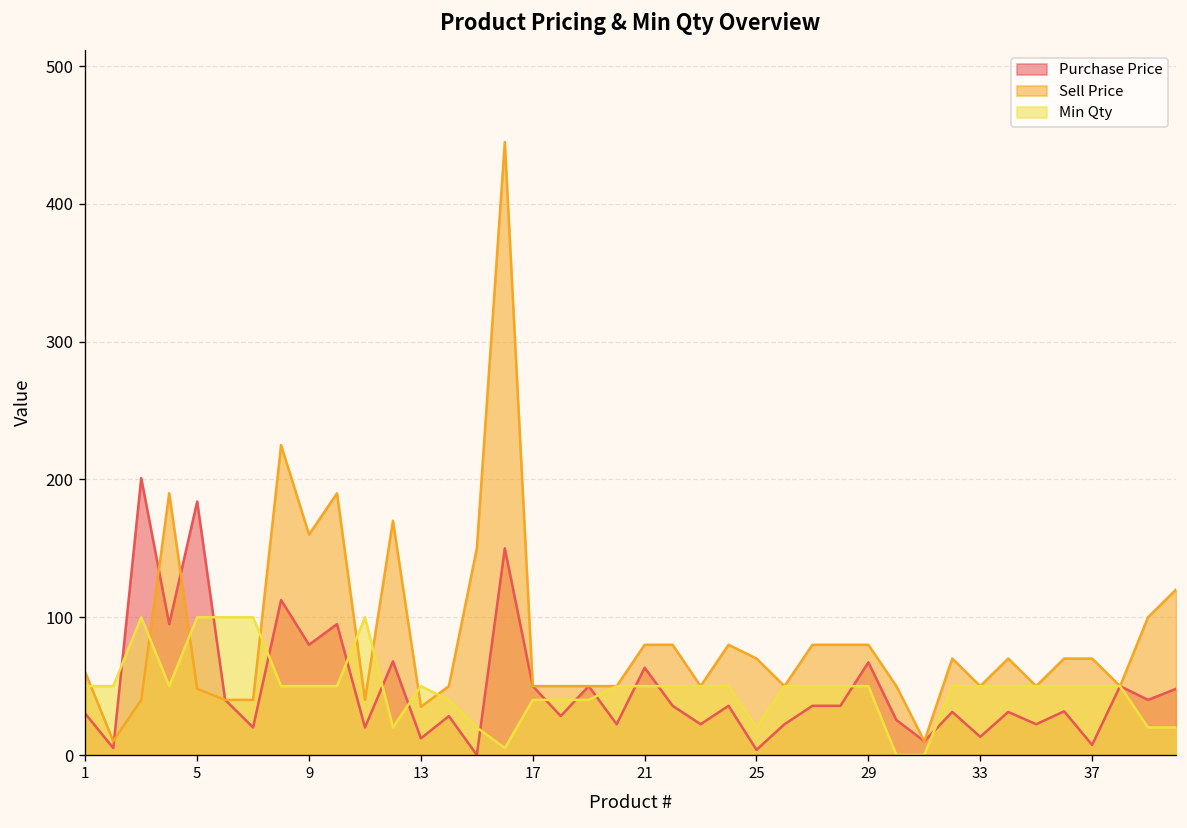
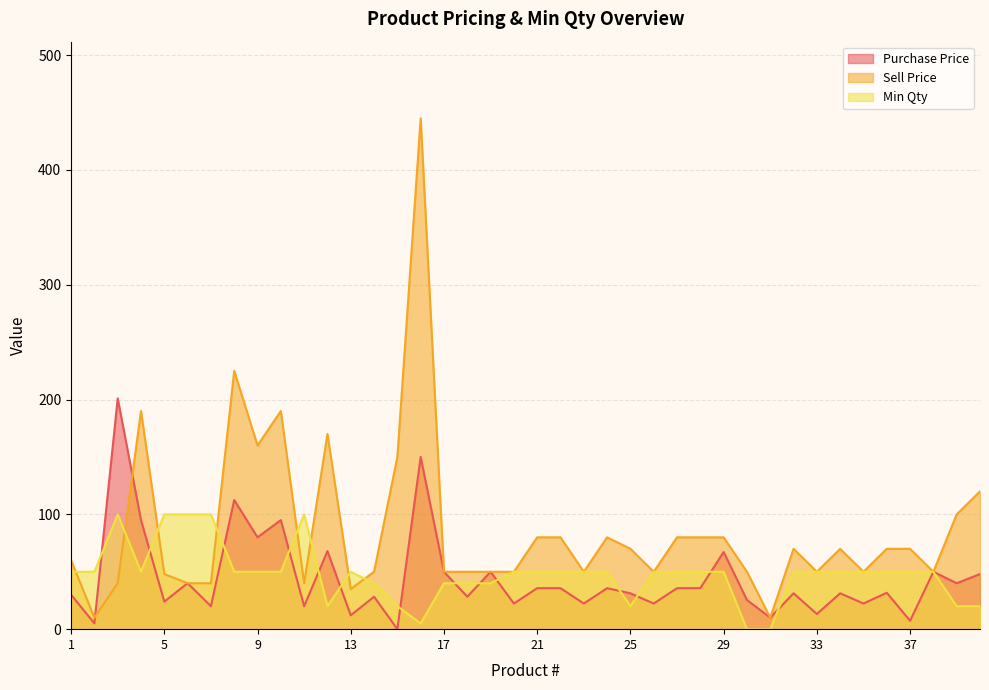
  {
    "Purchase Price": {
      "1": 30,
-     "5": 184,
+     "5": 24,
      "9": 80,
      "13": 12,
-     "21": 63,
-     "25": 4,
+     "21": 36,
+     "25": 31,
      "29": 67,
      "33": 13,
      "37": 7
    }
  }
